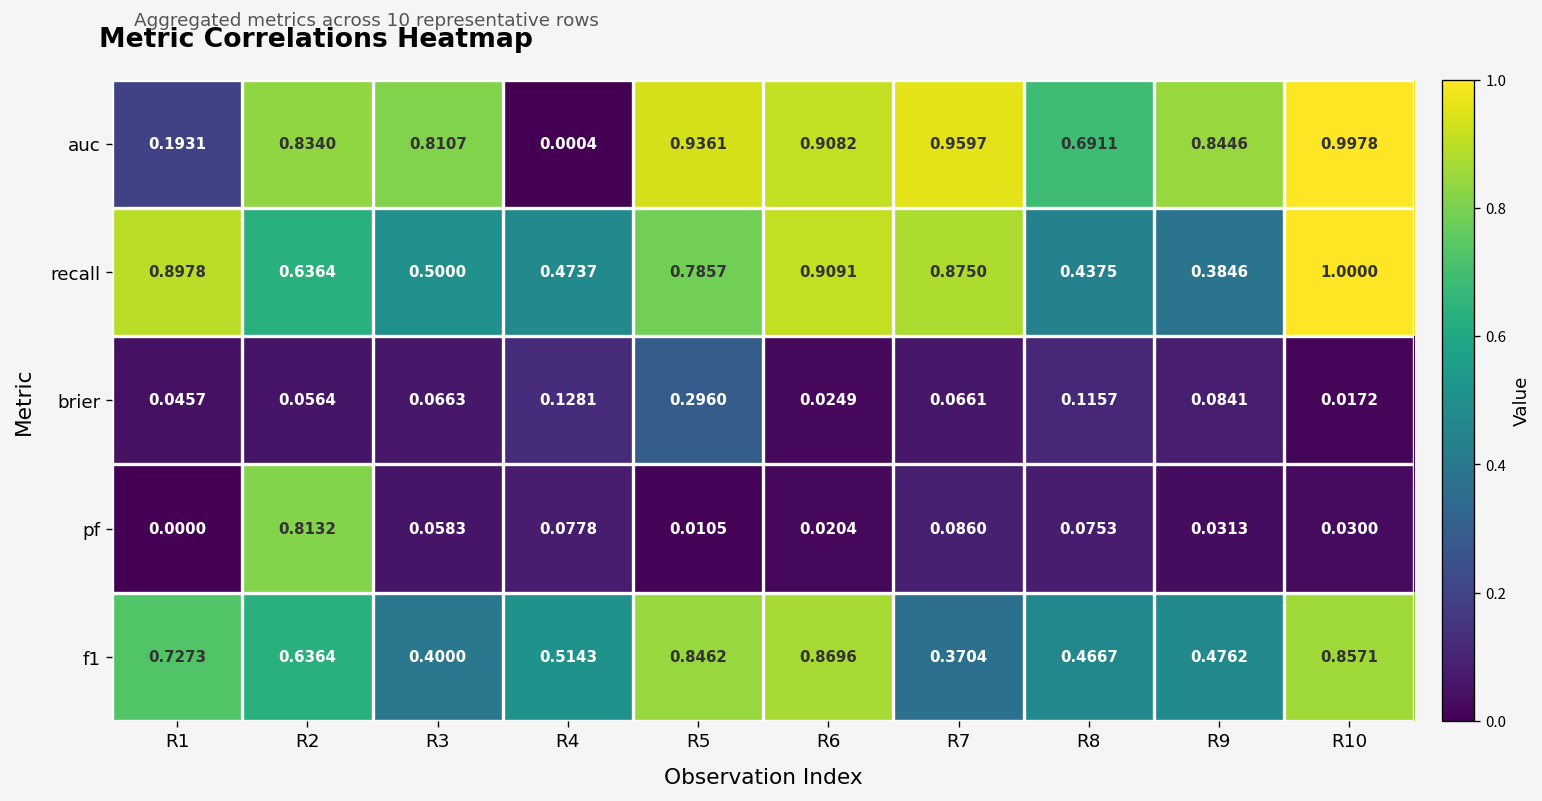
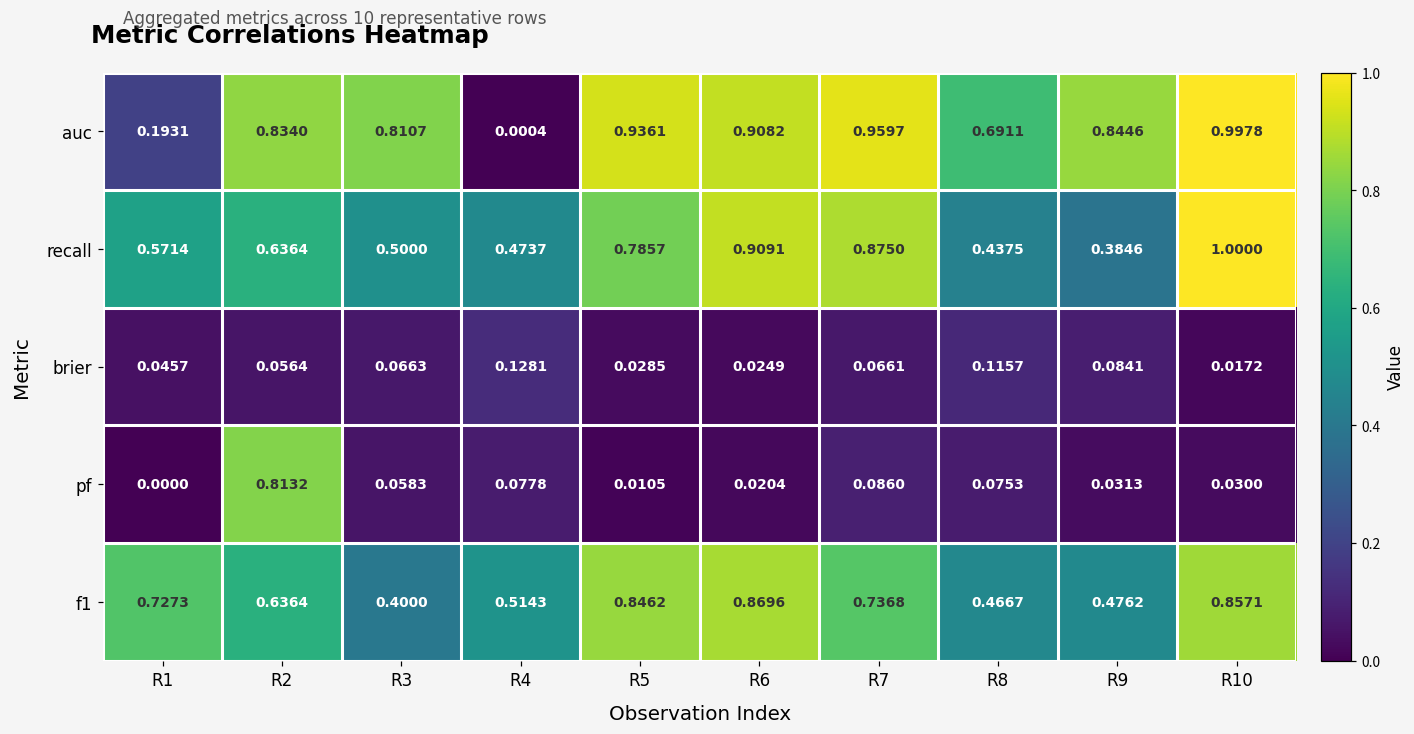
  {
    "auc": {
      "R1": 0.1931,
      "R2": 0.8340,
      "R3": 0.8107,
      "R4": 0.0004,
      "R5": 0.9361,
      "R6": 0.9082,
      "R7": 0.9597,
      "R8": 0.6911,
      "R9": 0.8446,
      "R10": 0.9978
    },
    "recall": {
-     "R1": 0.8978,
+     "R1": 0.5714,
      "R2": 0.6364,
      "R3": 0.5000,
      "R4": 0.4737,
      "R5": 0.7857,
      "R6": 0.9091,
      "R7": 0.8750,
      "R8": 0.4375,
      "R9": 0.3846,
      "R10": 1.0000
    },
    "brier": {
      "R1": 0.0457,
      "R2": 0.0564,
      "R3": 0.0663,
      "R4": 0.1281,
-     "R5": 0.2960,
+     "R5": 0.0285,
      "R6": 0.0249,
      "R7": 0.0661,
      "R8": 0.1157,
      "R9": 0.0841,
      "R10": 0.0172
    },
    "pf": {
      "R1": 0.0000,
      "R2": 0.8132,
      "R3": 0.0583,
      "R4": 0.0778,
      "R5": 0.0105,
      "R6": 0.0204,
      "R7": 0.0860,
      "R8": 0.0753,
      "R9": 0.0313,
      "R10": 0.0300
    },
    "f1": {
      "R1": 0.7273,
      "R2": 0.6364,
      "R3": 0.4000,
      "R4": 0.5143,
      "R5": 0.8462,
      "R6": 0.8696,
-     "R7": 0.3704,
+     "R7": 0.7368,
      "R8": 0.4667,
      "R9": 0.4762,
      "R10": 0.8571
    }
  }
